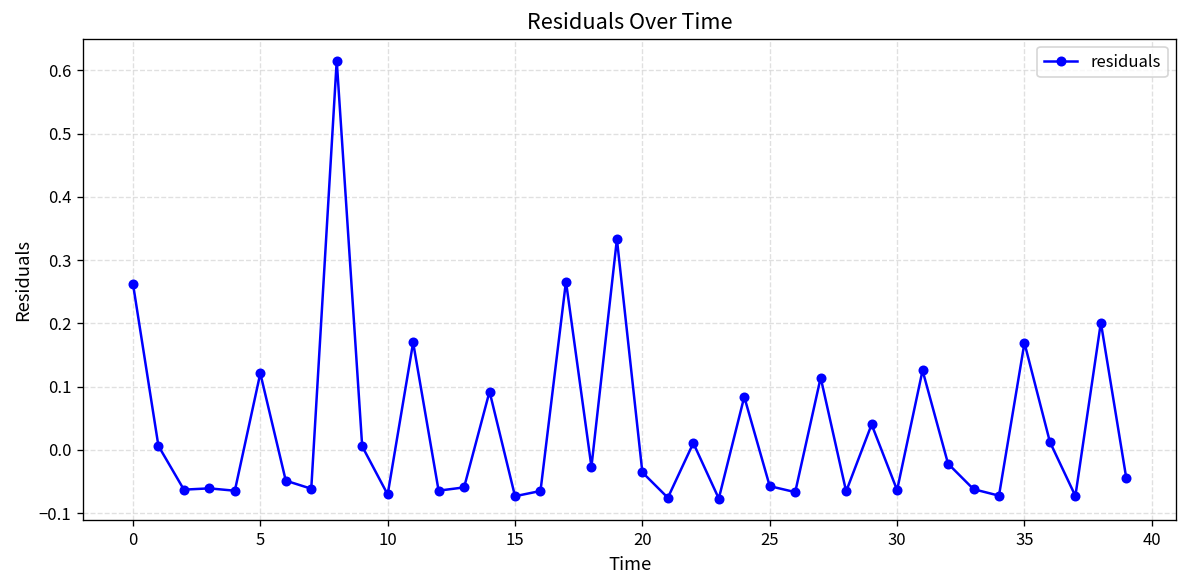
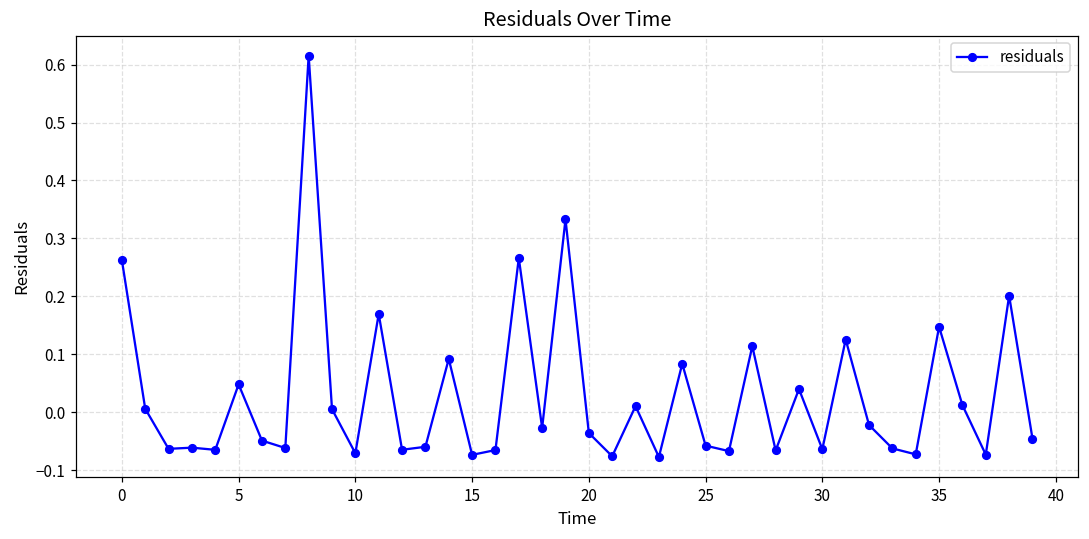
  {
    "0": 0.26,
-   "5": 0.12,
+   "5": 0.05,
    "10": -0.07,
    "15": -0.07,
    "20": -0.04,
    "25": -0.06,
    "30": -0.06,
-   "35": 0.17
+   "35": 0.15
  }
